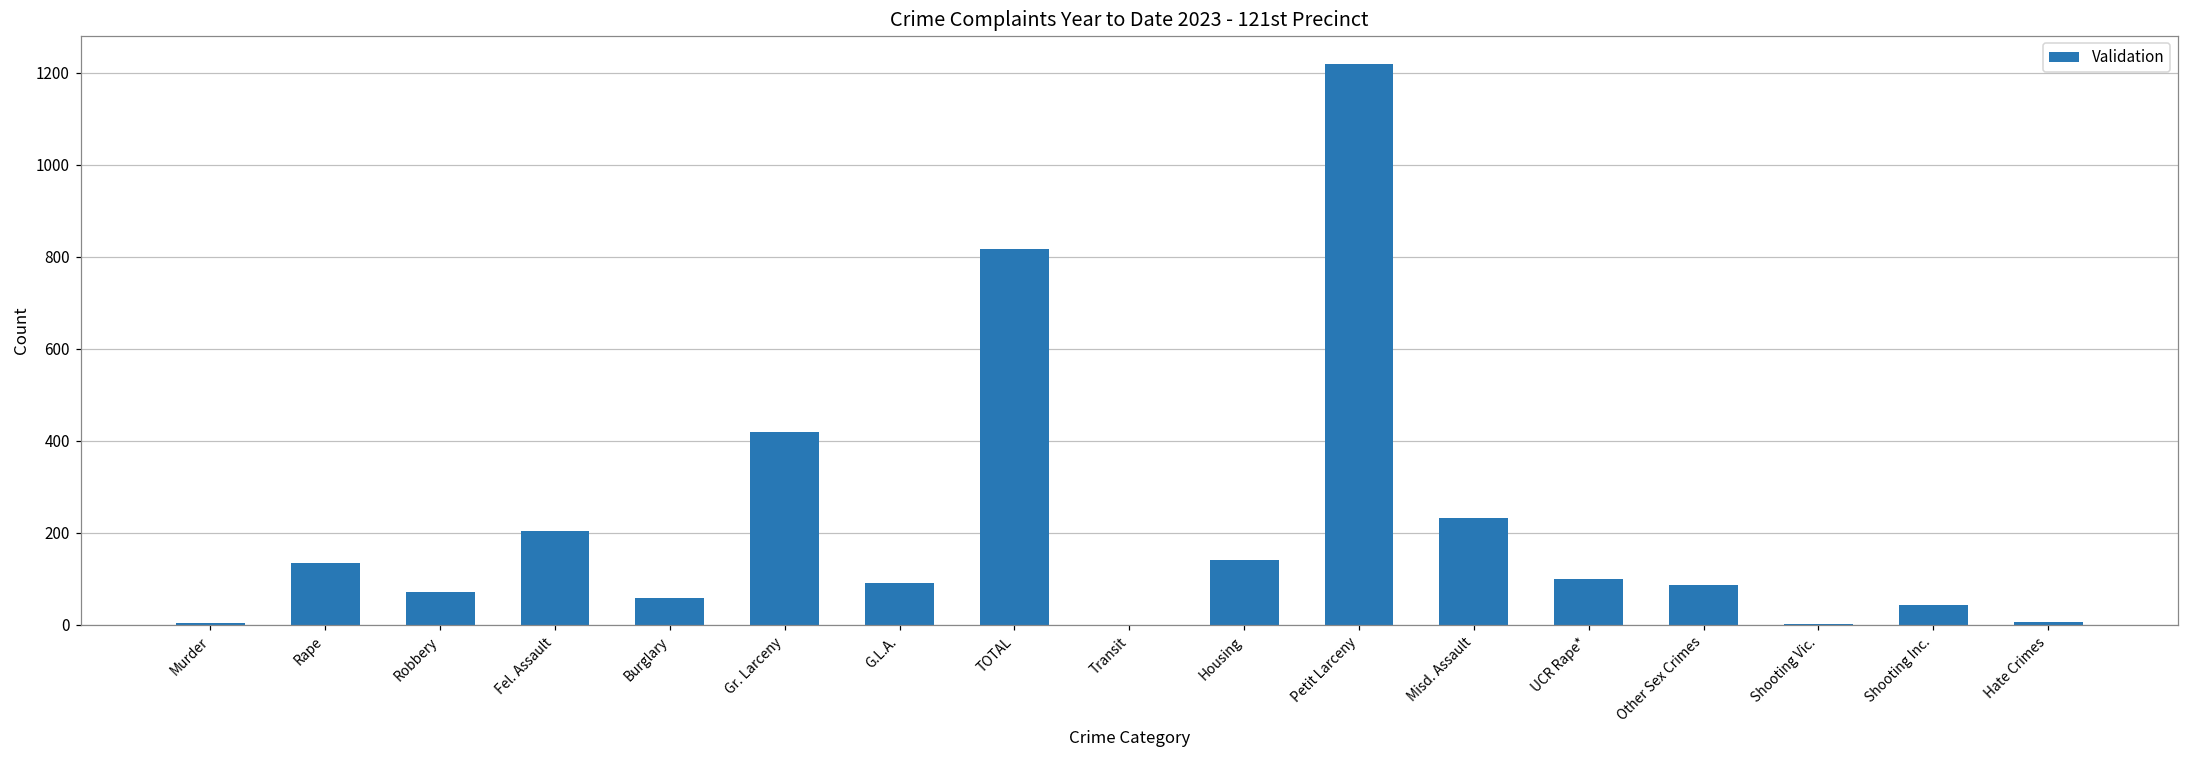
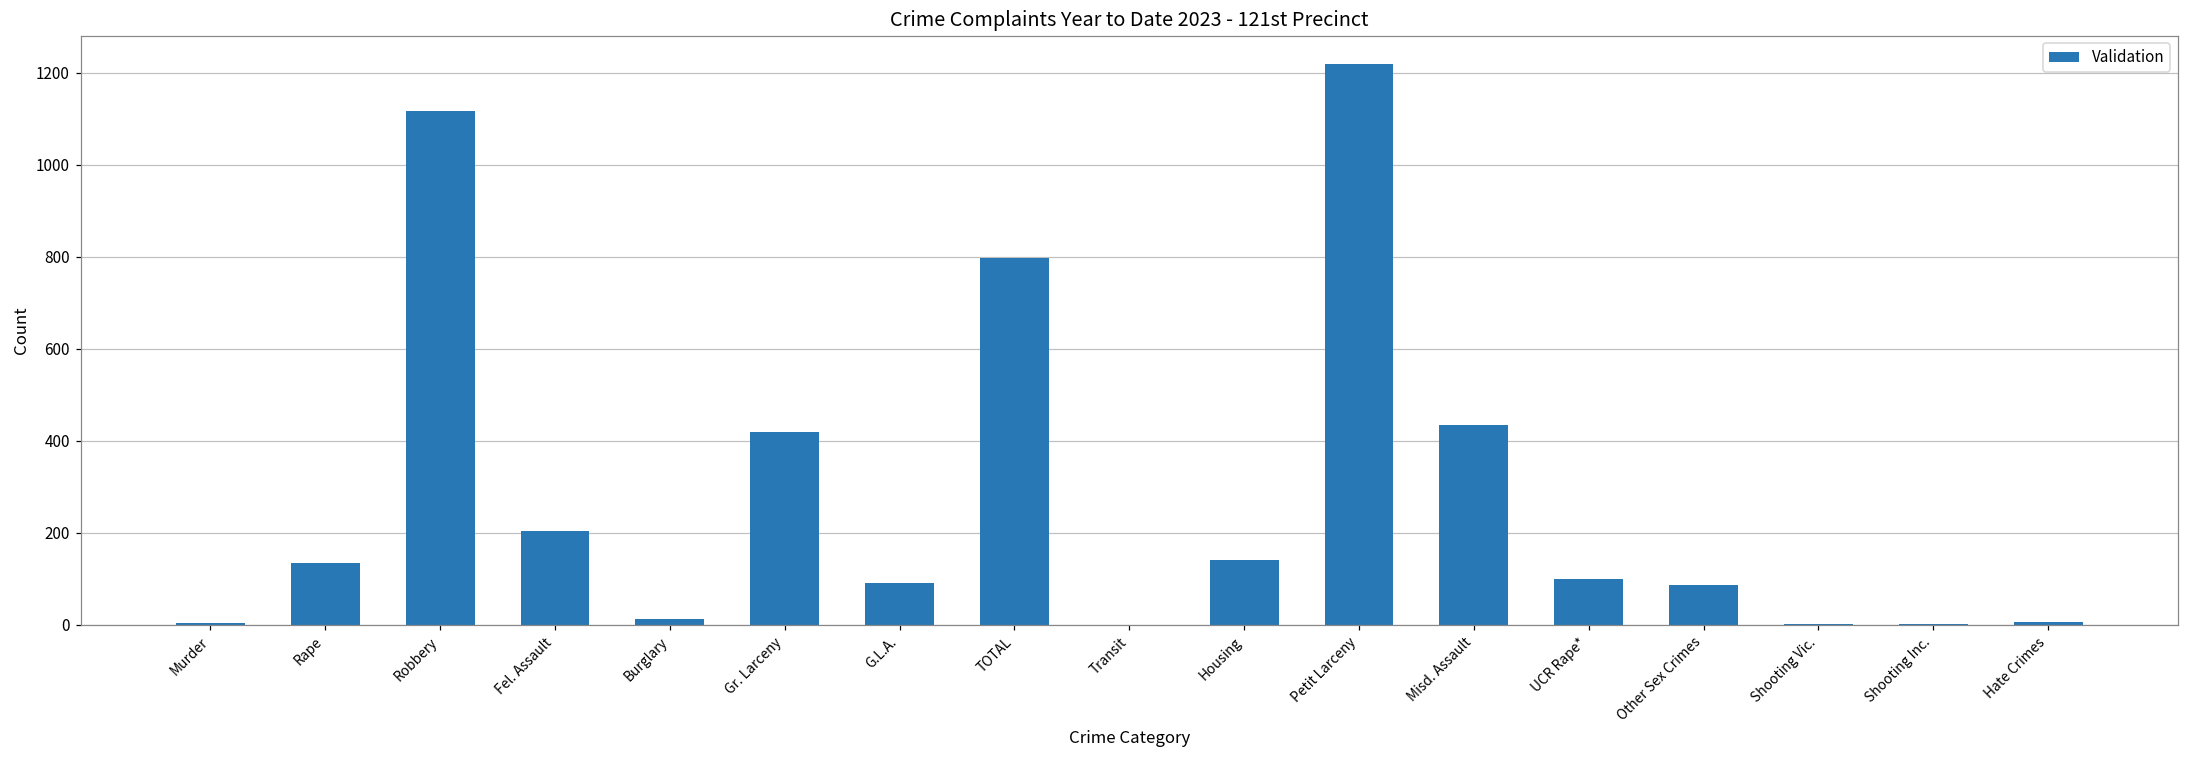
  {
    "Rape": 130,
-   "Robbery": 70,
+   "Robbery": 1120,
    "Fel. Assault": 200,
-   "Burglary": 60,
+   "Burglary": 10,
    "Gr. Larceny": 420,
    "G.L.A.": 90,
-   "TOTAL": 820,
+   "TOTAL": 800,
    "Transit": 0,
    "Housing": 140,
    "Petit Larceny": 1220,
-   "Misd. Assault": 230,
+   "Misd. Assault": 440,
    "UCR Rape*": 100,
    "Other Sex Crimes": 90,
-   "Shooting Inc.": 40
+   "Shooting Inc.": 0
  }
